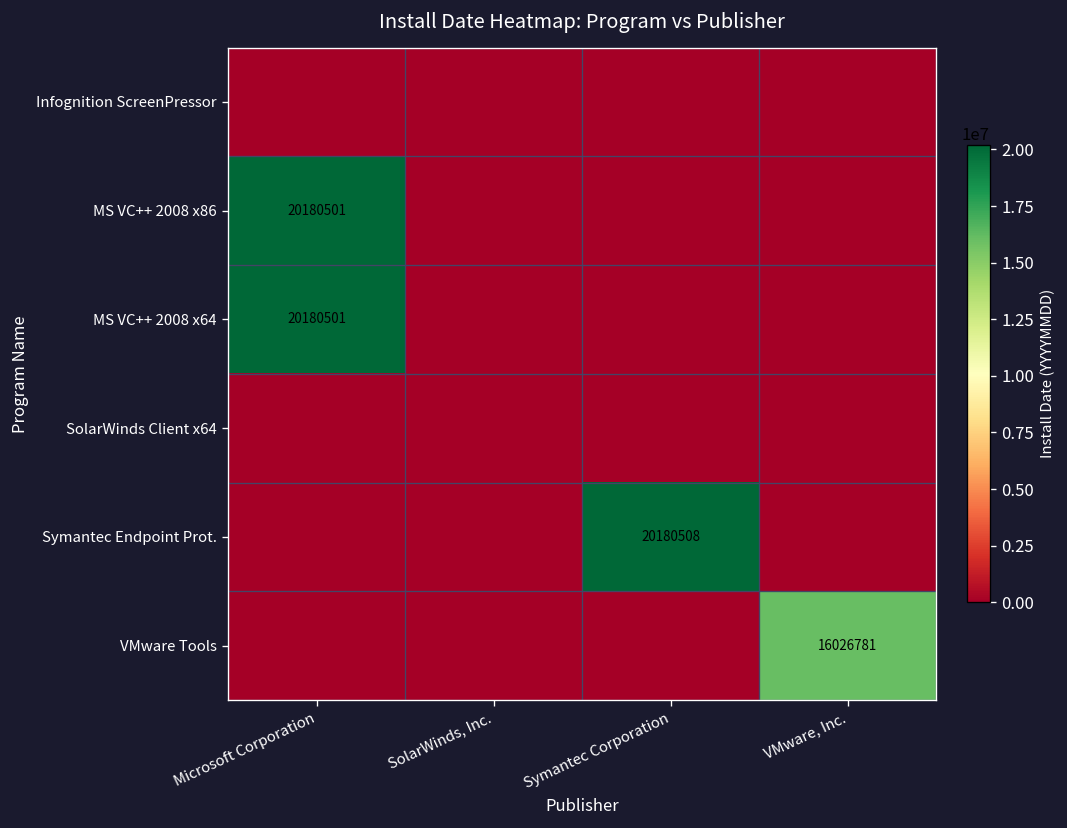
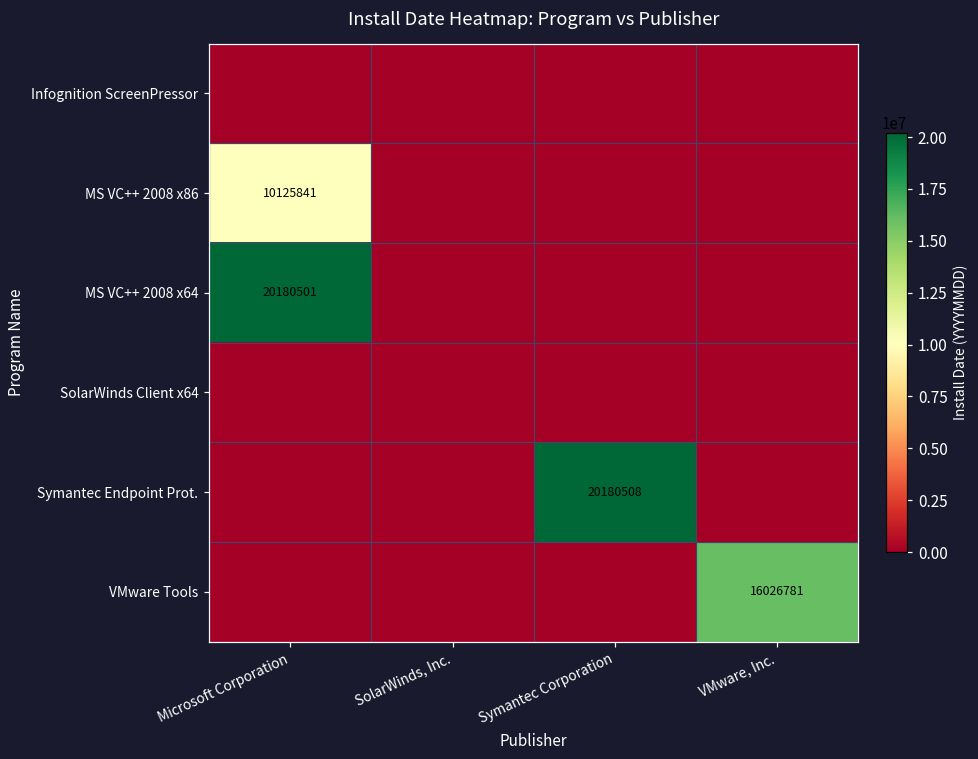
  {
    "MS VC++ 2008 x86": {
-     "Microsoft Corporation": 20180501
+     "Microsoft Corporation": 10125841
    },
    "MS VC++ 2008 x64": {
      "Microsoft Corporation": 20180501
    },
    "Symantec Endpoint Prot.": {
      "Symantec Corporation": 20180508
    },
    "VMware Tools": {
      "VMware, Inc.": 16026781
    }
  }
